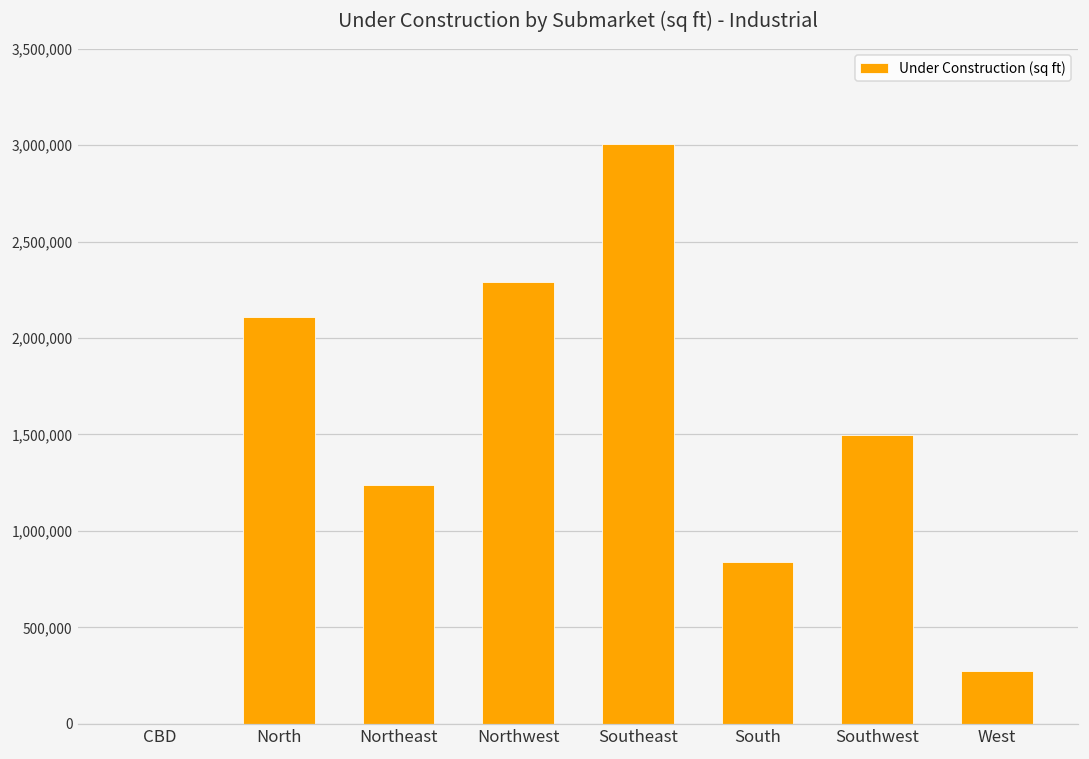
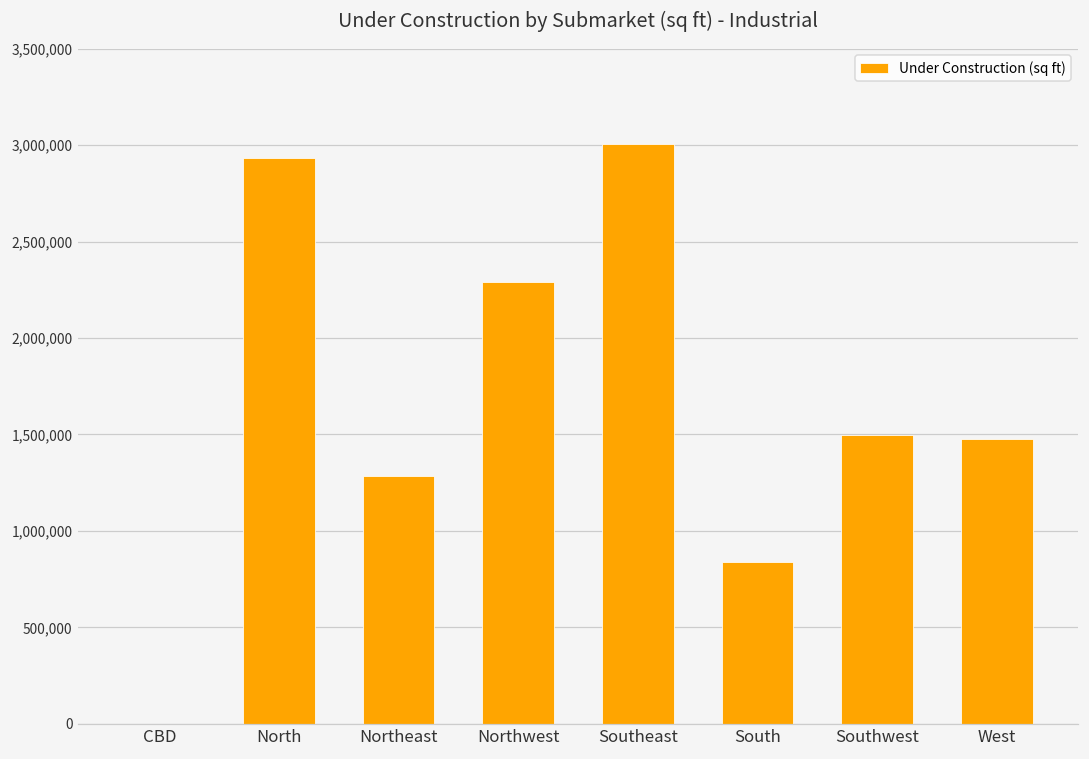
  {
    "CBD": "0",
-   "North": "2,110,000",
-   "Northeast": "1,240,000",
+   "North": "2,930,000",
+   "Northeast": "1,280,000",
    "Northwest": "2,290,000",
    "Southeast": "3,010,000",
    "South": "840,000",
    "Southwest": "1,500,000",
-   "West": "270,000"
+   "West": "1,470,000"
  }
